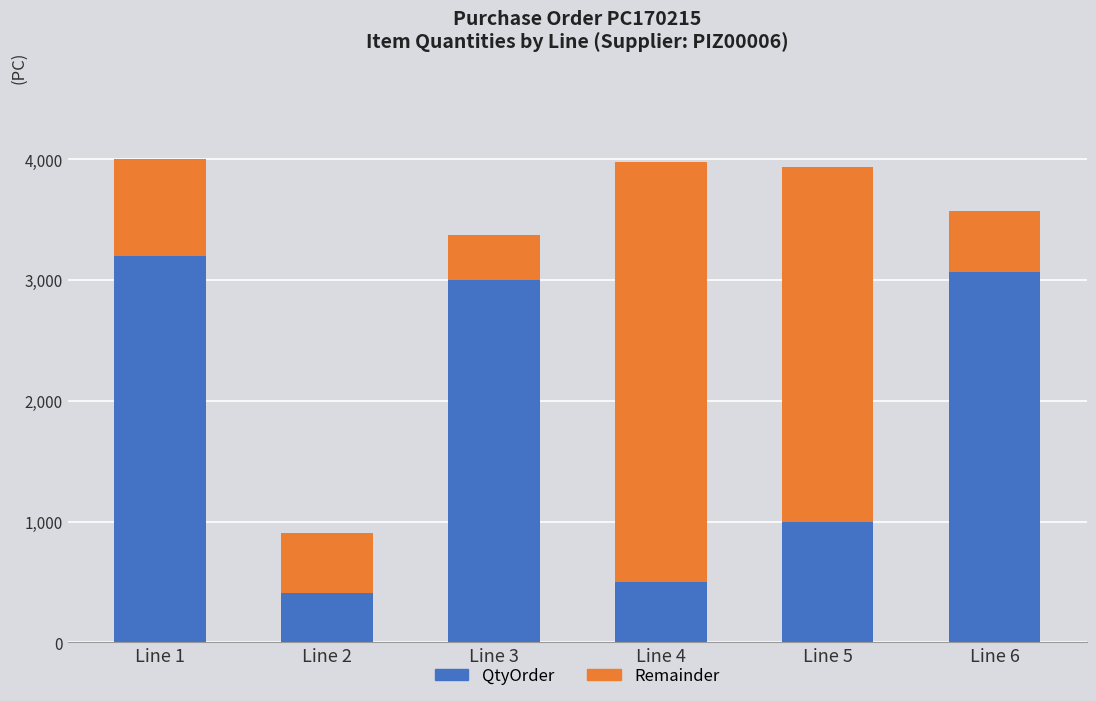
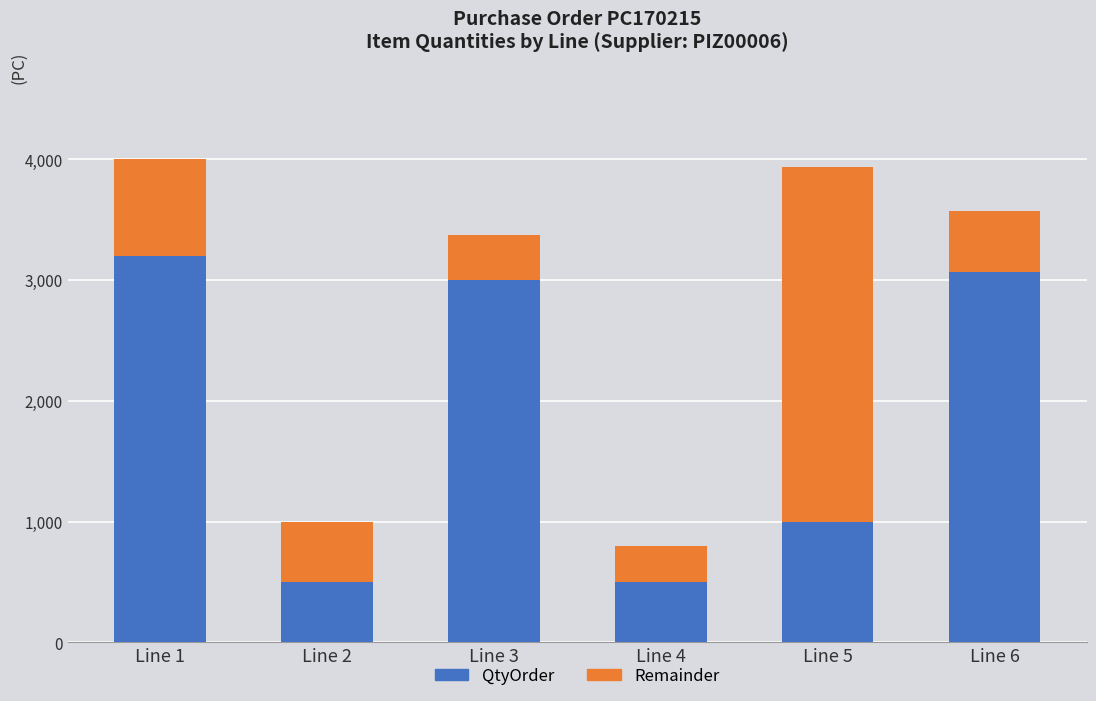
  {
    "QtyOrder": {
      "Line 1": "3,200",
-     "Line 2": "410",
+     "Line 2": "500",
      "Line 3": "3,000",
      "Line 4": "500",
      "Line 5": "1,000",
      "Line 6": "3,070"
    },
    "Remainder": {
      "Line 1": "800",
      "Line 2": "500",
      "Line 3": "370",
-     "Line 4": "3,480",
+     "Line 4": "300",
      "Line 5": "2,930",
      "Line 6": "500"
    }
  }
